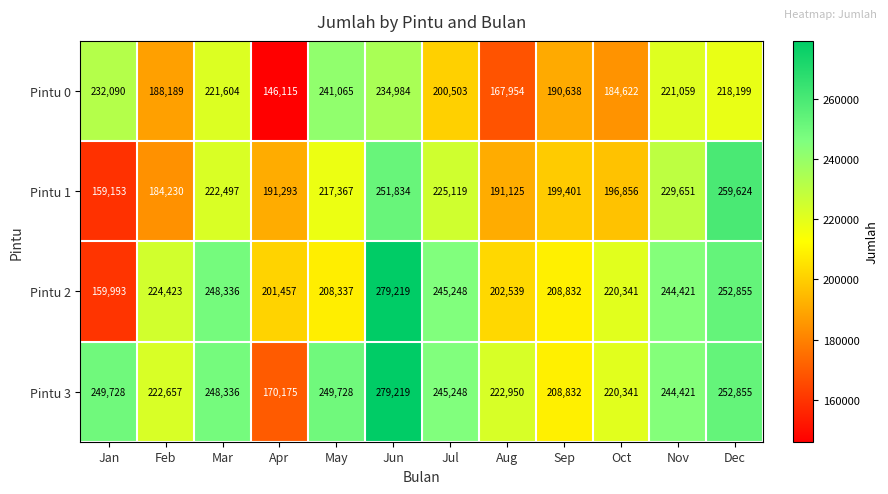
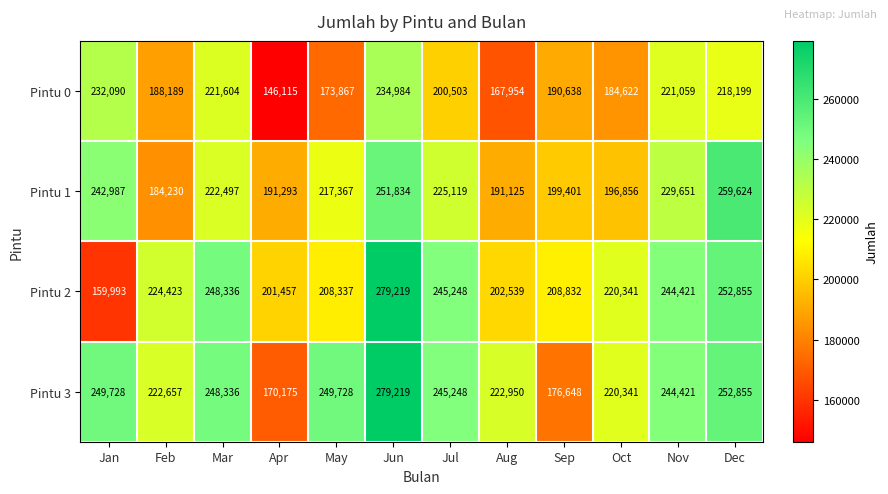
  {
    "Pintu 0": {
      "Jan": "232,090",
      "Feb": "188,189",
      "Mar": "221,604",
      "Apr": "146,115",
-     "May": "241,065",
+     "May": "173,867",
      "Jun": "234,984",
      "Jul": "200,503",
      "Aug": "167,954",
      "Sep": "190,638",
      "Oct": "184,622",
      "Nov": "221,059",
      "Dec": "218,199"
    },
    "Pintu 1": {
-     "Jan": "159,153",
+     "Jan": "242,987",
      "Feb": "184,230",
      "Mar": "222,497",
      "Apr": "191,293",
      "May": "217,367",
      "Jun": "251,834",
      "Jul": "225,119",
      "Aug": "191,125",
      "Sep": "199,401",
      "Oct": "196,856",
      "Nov": "229,651",
      "Dec": "259,624"
    },
    "Pintu 2": {
      "Jan": "159,993",
      "Feb": "224,423",
      "Mar": "248,336",
      "Apr": "201,457",
      "May": "208,337",
      "Jun": "279,219",
      "Jul": "245,248",
      "Aug": "202,539",
      "Sep": "208,832",
      "Oct": "220,341",
      "Nov": "244,421",
      "Dec": "252,855"
    },
    "Pintu 3": {
      "Jan": "249,728",
      "Feb": "222,657",
      "Mar": "248,336",
      "Apr": "170,175",
      "May": "249,728",
      "Jun": "279,219",
      "Jul": "245,248",
      "Aug": "222,950",
-     "Sep": "208,832",
+     "Sep": "176,648",
      "Oct": "220,341",
      "Nov": "244,421",
      "Dec": "252,855"
    }
  }
